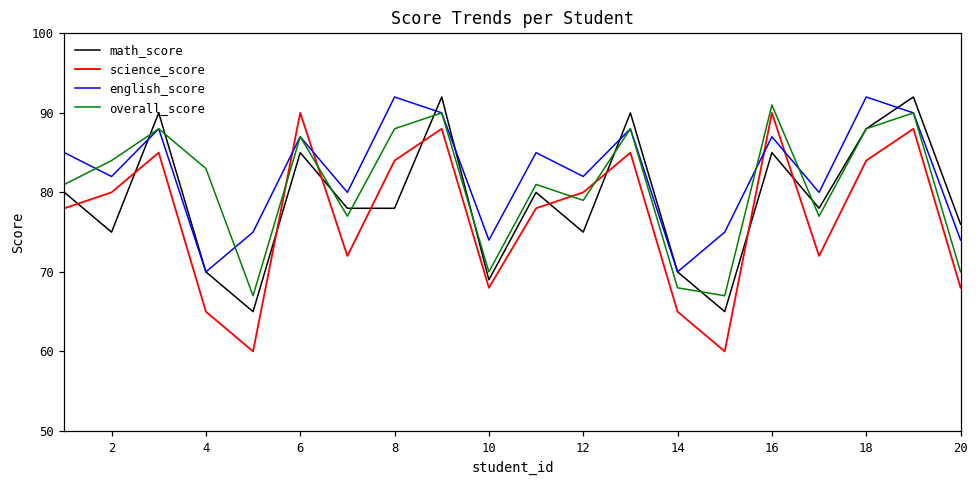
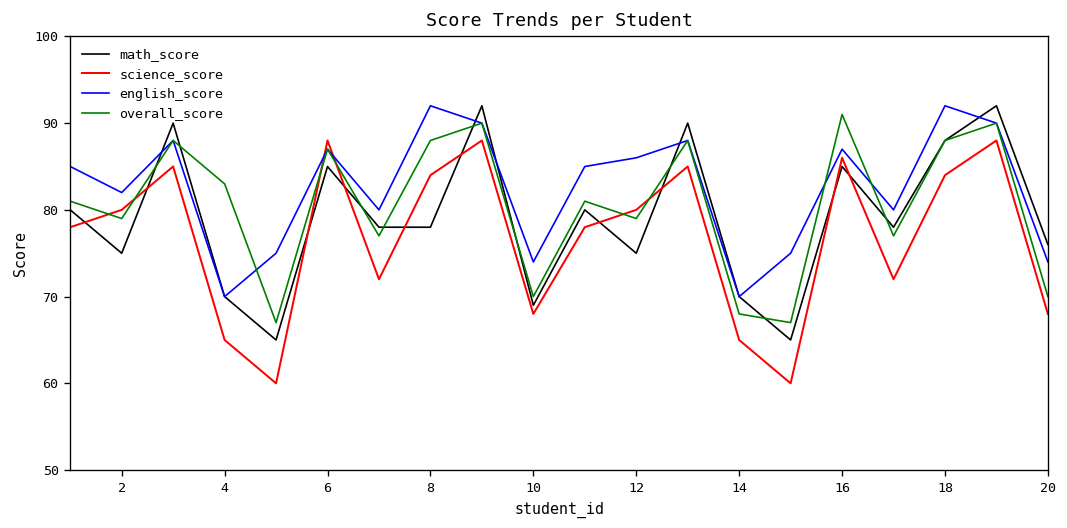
  {
    "math_score": {
      "2": 75,
      "6": 85,
      "8": 78,
      "10": 69,
      "12": 75,
      "16": 85,
      "20": 76
    },
    "science_score": {
      "2": 80,
      "4": 65,
-     "6": 90,
+     "6": 88,
      "8": 84,
      "10": 68,
      "12": 80,
      "14": 65,
-     "16": 90,
+     "16": 86,
      "18": 84,
      "20": 68
    },
    "english_score": {
      "2": 82,
      "8": 92,
      "10": 74,
-     "12": 82,
+     "12": 86,
      "16": 87,
      "18": 92,
      "20": 74
    },
    "overall_score": {
-     "2": 84,
+     "2": 79,
      "4": 83,
      "8": 88,
      "10": 70,
      "12": 79,
      "14": 68,
      "16": 91,
      "20": 70
    }
  }
